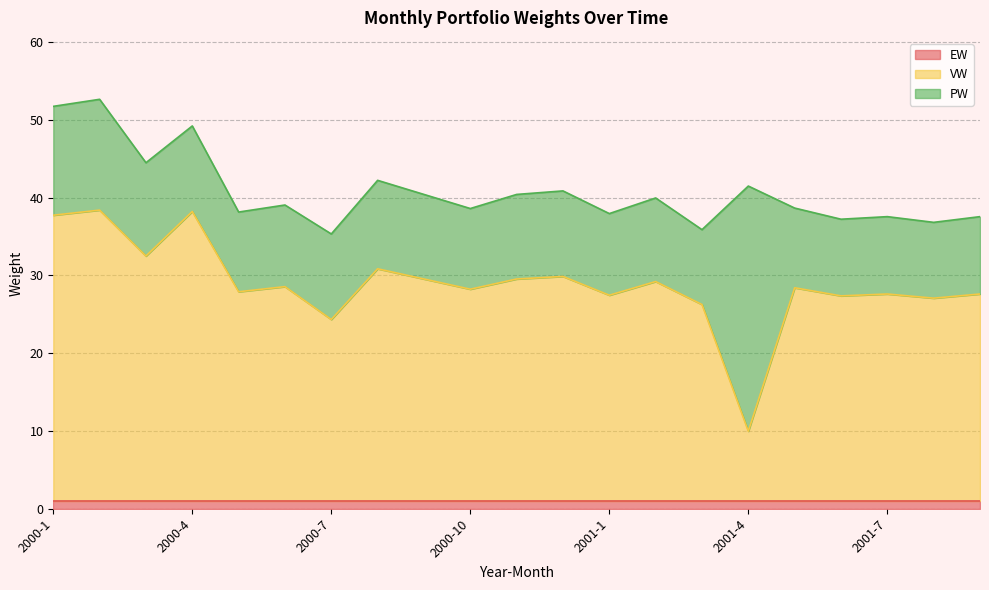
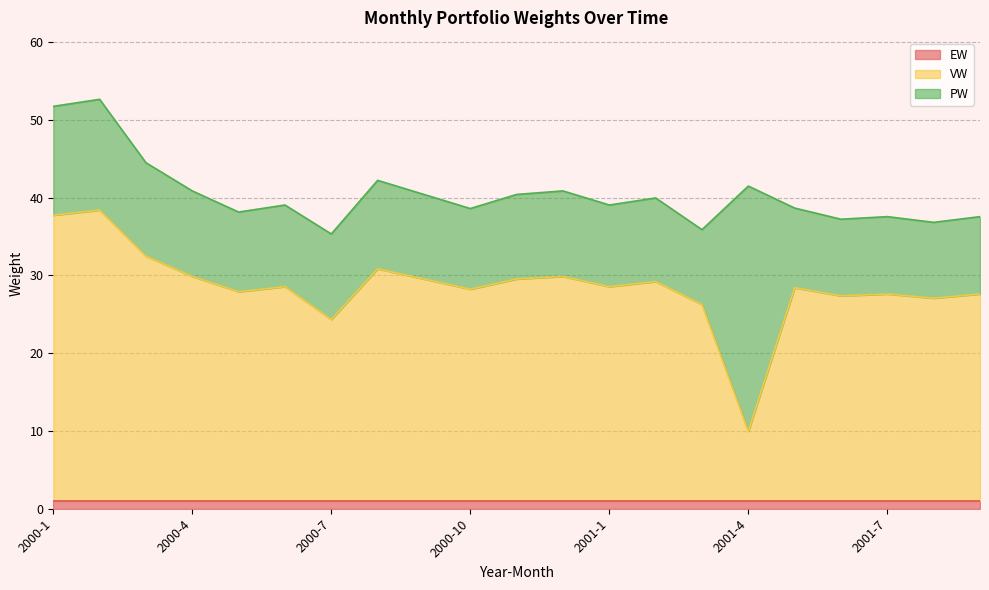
  {
    "EW": {
      "2000-1": 1,
      "2000-4": 1,
      "2000-7": 1,
      "2000-10": 1,
      "2001-1": 1,
      "2001-4": 1,
      "2001-7": 1
    },
    "VW": {
      "2000-1": 38,
-     "2000-4": 38,
+     "2000-4": 30,
      "2000-7": 24,
      "2000-10": 28,
-     "2001-1": 27,
+     "2001-1": 29,
      "2001-4": 10,
      "2001-7": 28
    },
    "PW": {
      "2000-1": 52,
      "2000-4": 11,
      "2000-7": 35,
      "2000-10": 39,
      "2001-1": 11,
      "2001-4": 41,
      "2001-7": 38
    }
  }
